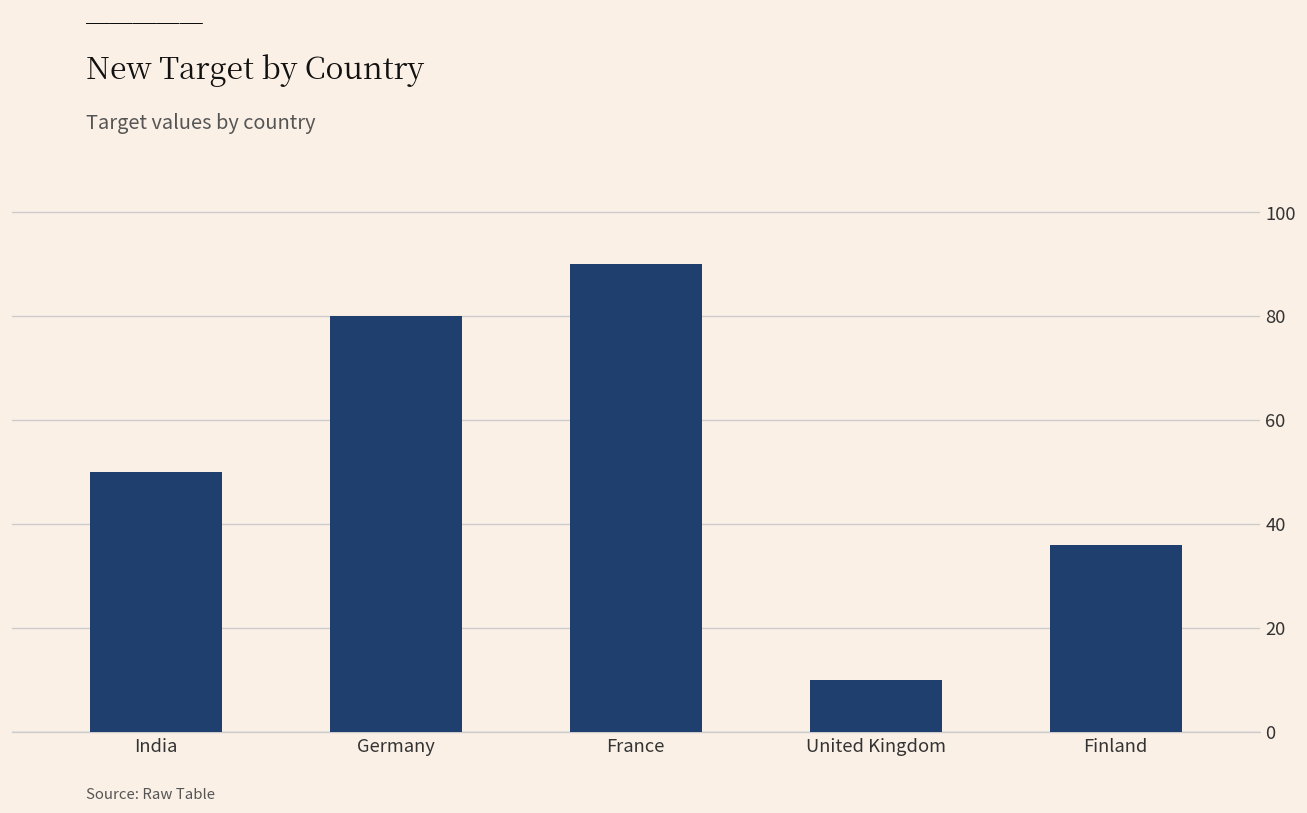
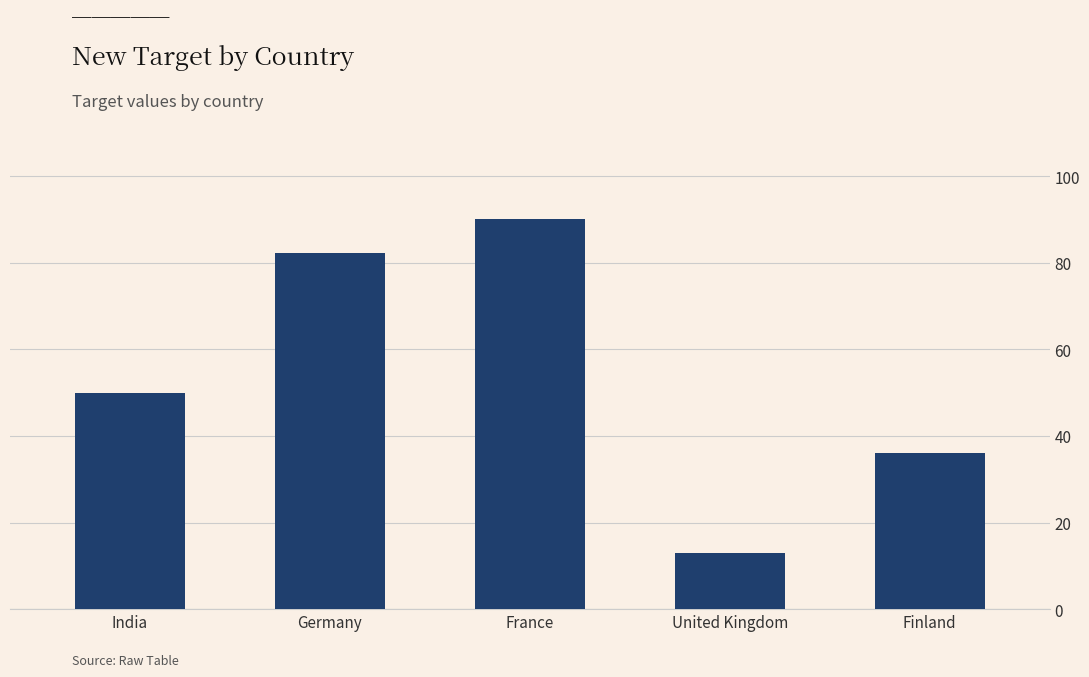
  {
    "India": 50,
-   "Germany": 80,
+   "Germany": 82,
    "France": 90,
-   "United Kingdom": 10,
+   "United Kingdom": 13,
    "Finland": 36
  }
